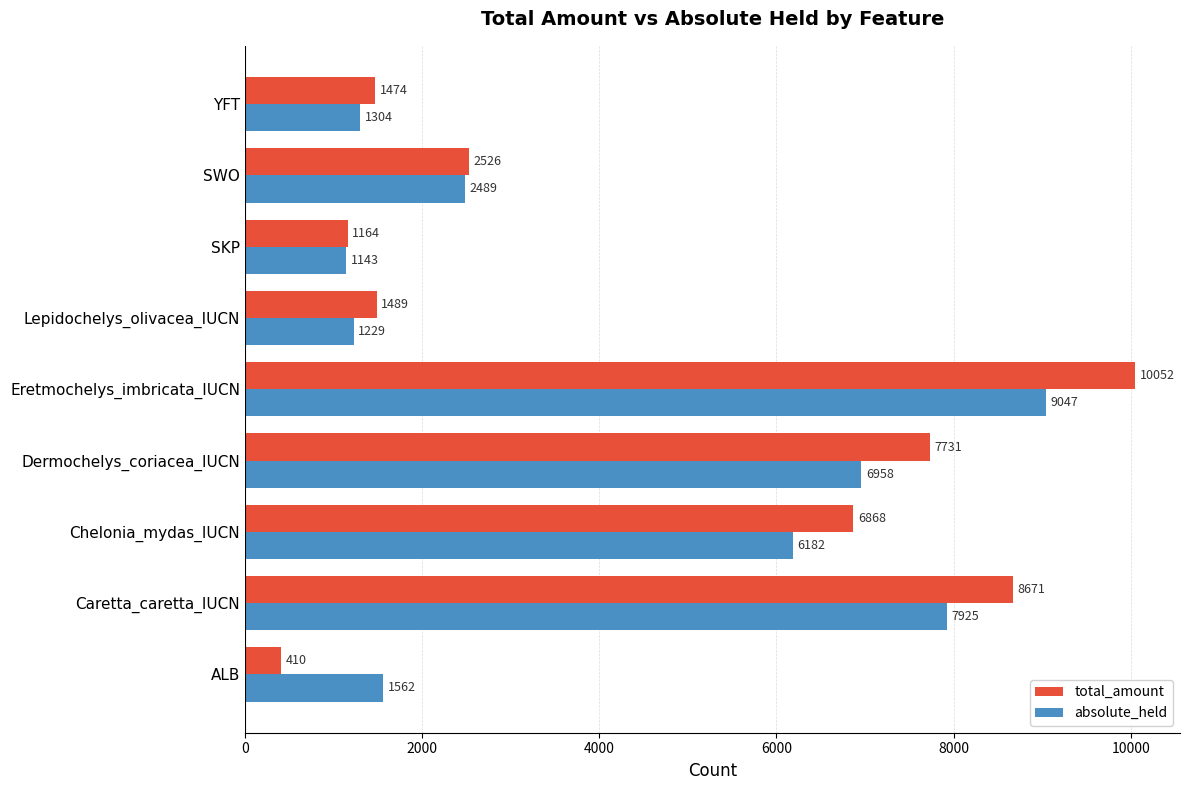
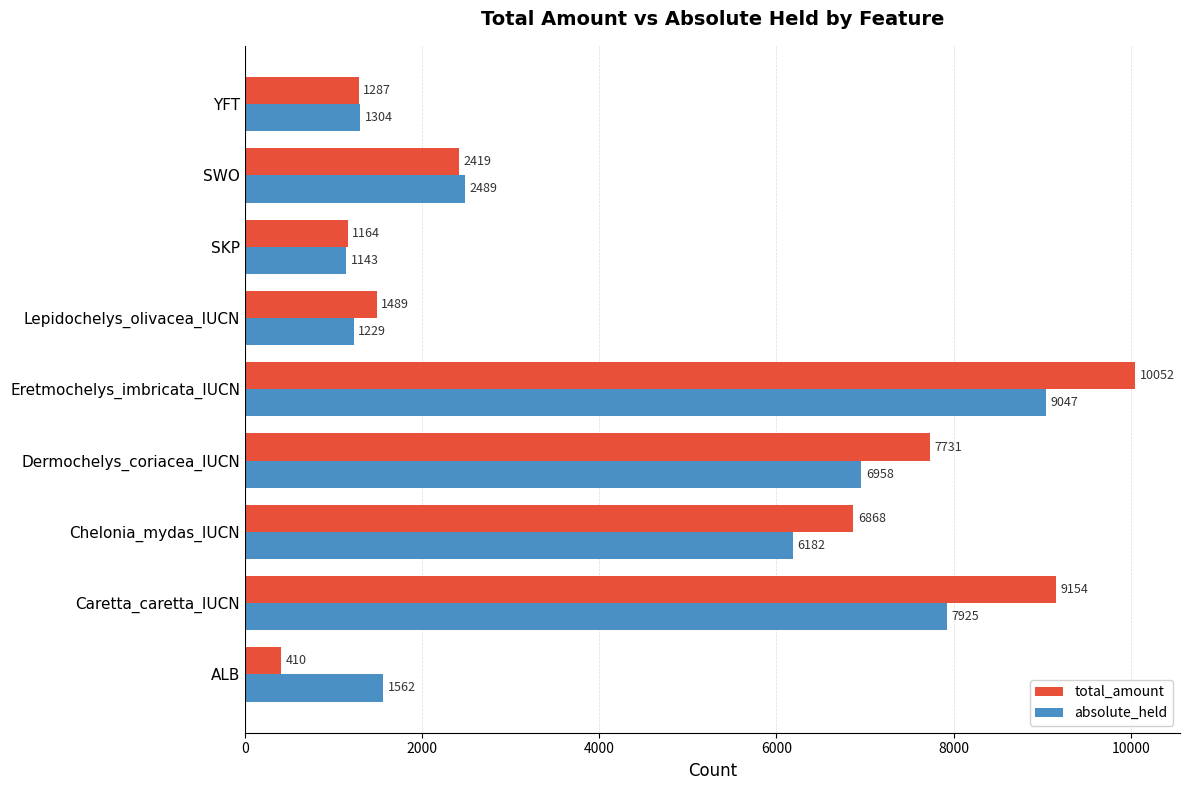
  {
    "total_amount": {
-     "YFT": 1474,
-     "SWO": 2526,
+     "YFT": 1287,
+     "SWO": 2419,
      "SKP": 1164,
      "Lepidochelys_olivacea_IUCN": 1489,
      "Eretmochelys_imbricata_IUCN": 10052,
      "Dermochelys_coriacea_IUCN": 7731,
      "Chelonia_mydas_IUCN": 6868,
-     "Caretta_caretta_IUCN": 8671,
+     "Caretta_caretta_IUCN": 9154,
      "ALB": 410
    },
    "absolute_held": {
      "YFT": 1304,
      "SWO": 2489,
      "SKP": 1143,
      "Lepidochelys_olivacea_IUCN": 1229,
      "Eretmochelys_imbricata_IUCN": 9047,
      "Dermochelys_coriacea_IUCN": 6958,
      "Chelonia_mydas_IUCN": 6182,
      "Caretta_caretta_IUCN": 7925,
      "ALB": 1562
    }
  }
